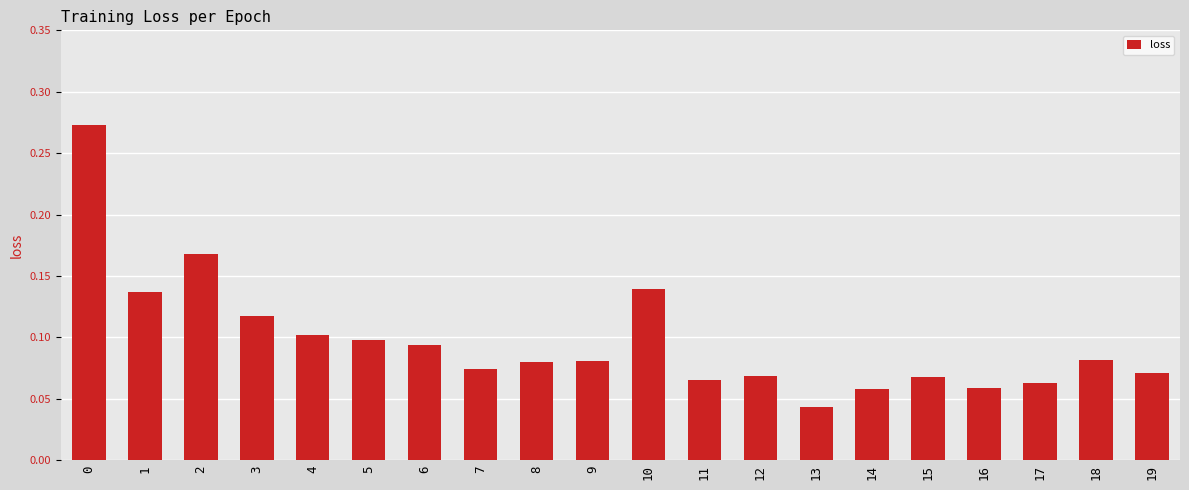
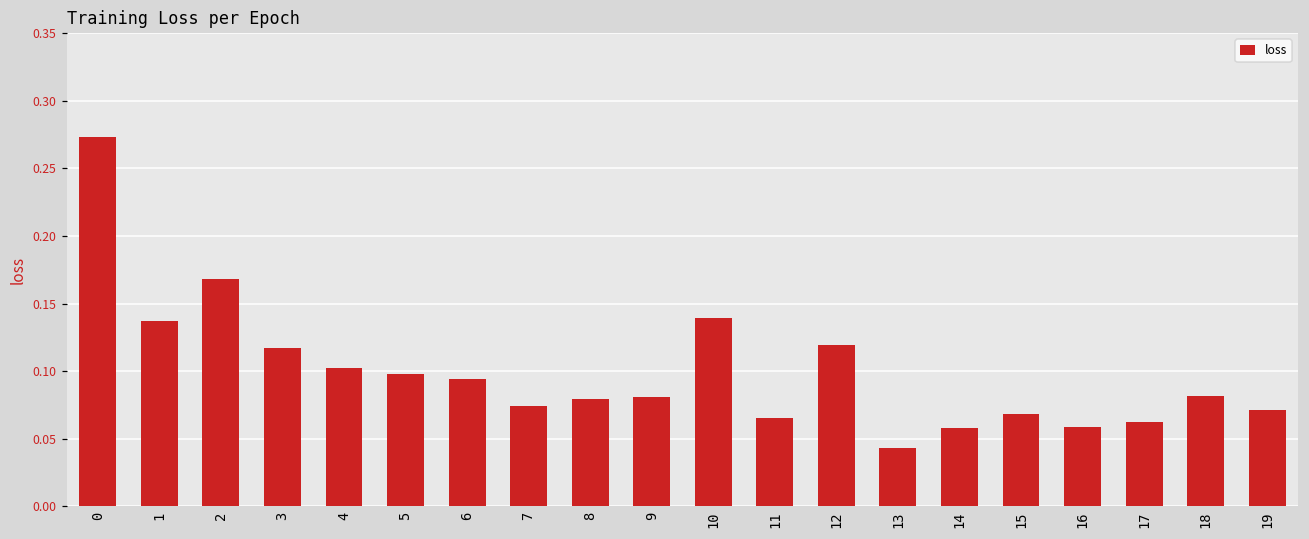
  {
    "0": 0.273,
    "1": 0.137,
    "2": 0.168,
    "3": 0.117,
    "4": 0.102,
    "5": 0.098,
    "6": 0.094,
    "7": 0.074,
    "8": 0.080,
    "9": 0.081,
    "10": 0.139,
    "11": 0.065,
-   "12": 0.068,
+   "12": 0.119,
    "13": 0.043,
    "14": 0.058,
    "15": 0.068,
    "16": 0.059,
    "17": 0.063,
    "18": 0.082,
    "19": 0.071
  }
